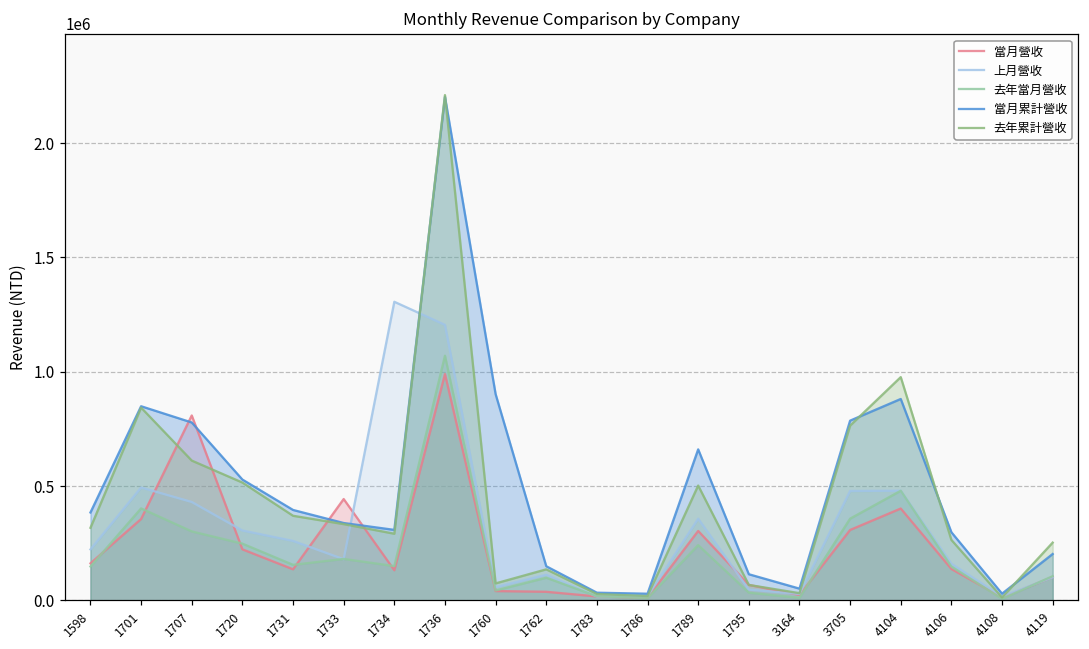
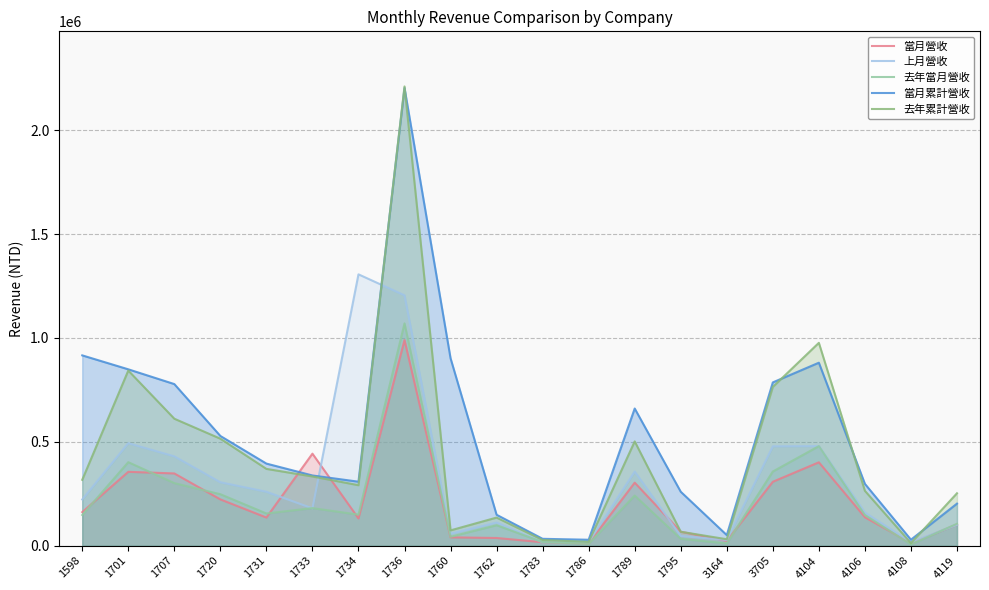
  {
    "當月營收": {
      "1598": 160000,
      "1701": 360000,
-     "1707": 810000,
+     "1707": 350000,
      "1720": 220000,
      "1731": 140000,
      "1733": 440000,
      "1734": 130000,
      "1736": 990000,
      "1762": 40000,
      "1789": 300000,
      "3705": 310000,
      "4104": 400000
    },
    "上月營收": {
      "1598": 220000,
      "1701": 490000,
      "1707": 430000,
      "1720": 310000,
      "1731": 260000,
      "1734": 1310000,
      "1736": 1210000,
      "1760": 60000,
      "1762": 110000,
      "1789": 360000,
      "1795": 50000,
      "3705": 480000,
      "4106": 160000
    },
    "當月累計營收": {
-     "1598": 380000,
+     "1598": 920000,
      "1707": 780000,
      "1720": 530000,
      "1731": 400000,
      "1734": 310000,
      "1760": 900000,
      "1762": 150000,
      "1789": 660000,
-     "1795": 110000,
+     "1795": 260000,
      "3164": 50000,
      "3705": 790000,
      "4104": 880000,
      "4106": 300000,
      "4108": 30000,
      "4119": 200000
    }
  }
